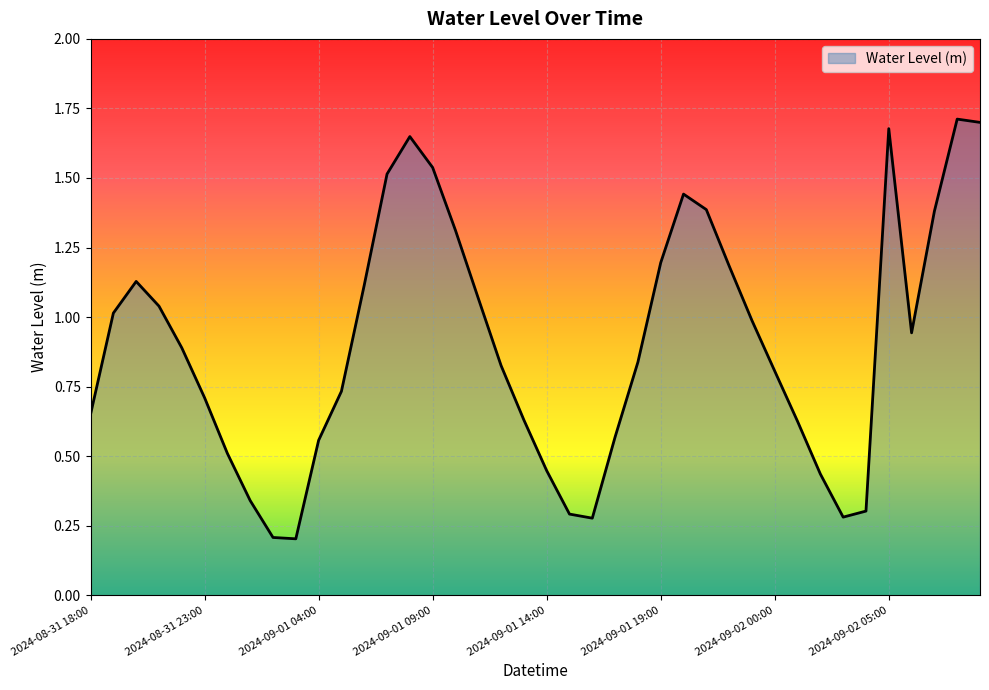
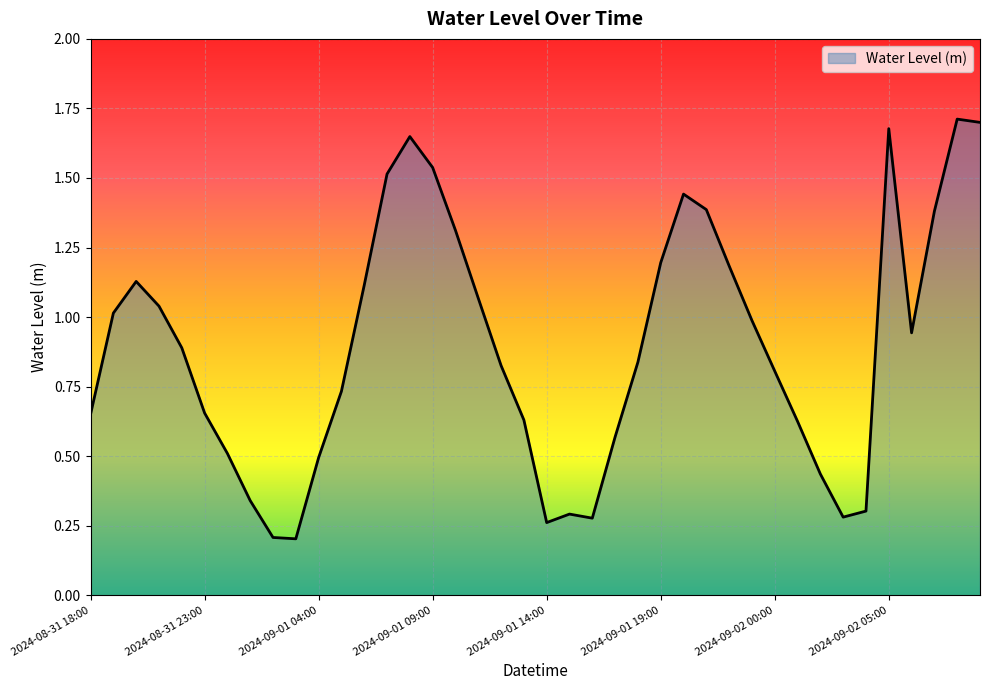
  {
    "2024-08-31 18:00": 0.65,
-   "2024-08-31 23:00": 0.71,
-   "2024-09-01 04:00": 0.56,
+   "2024-08-31 23:00": 0.66,
+   "2024-09-01 04:00": 0.49,
    "2024-09-01 09:00": 1.54,
-   "2024-09-01 14:00": 0.45,
+   "2024-09-01 14:00": 0.26,
    "2024-09-01 19:00": 1.20,
    "2024-09-02 00:00": 0.81,
    "2024-09-02 05:00": 1.68
  }
